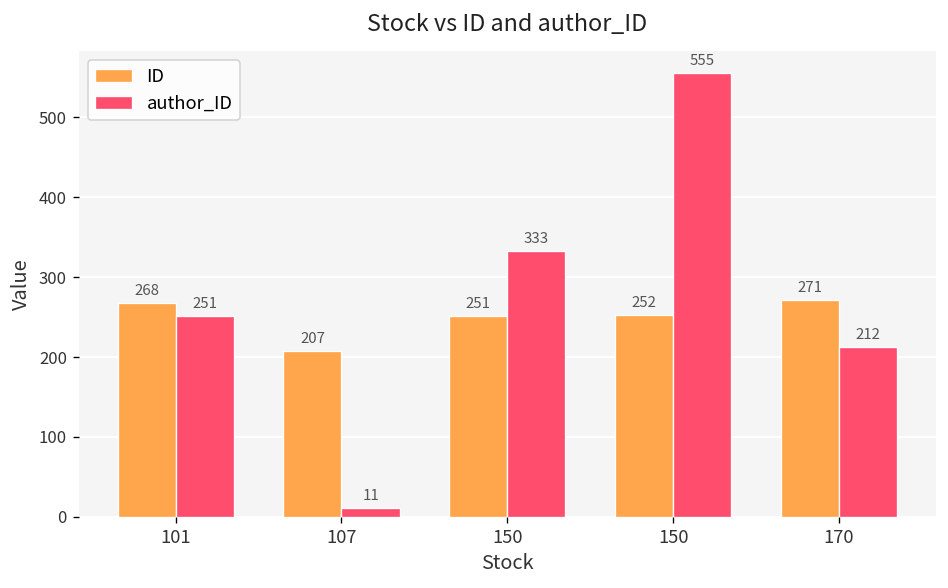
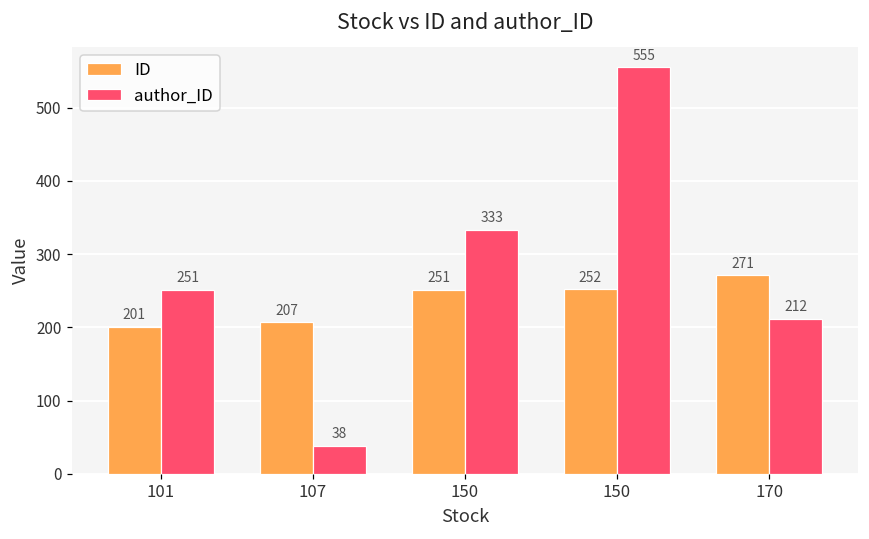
  {
    "ID": {
-     "101": 268,
+     "101": 201,
      "107": 207,
      "170": 271
    },
    "author_ID": {
      "101": 251,
-     "107": 11,
+     "107": 38,
      "170": 212
    }
  }
